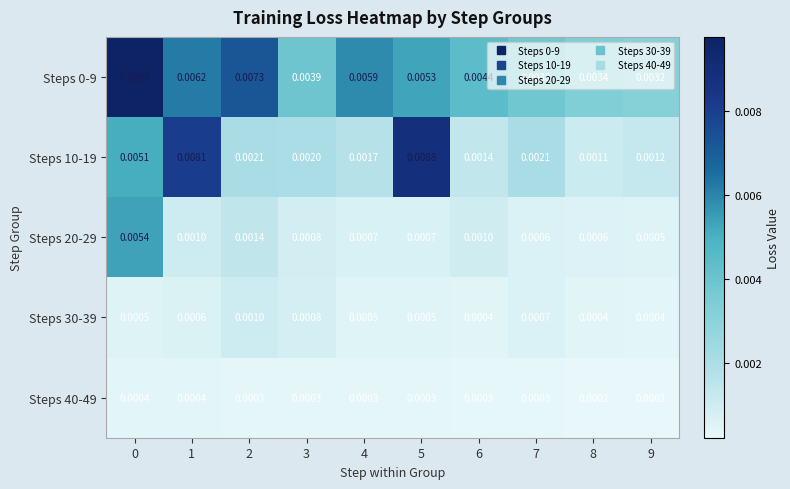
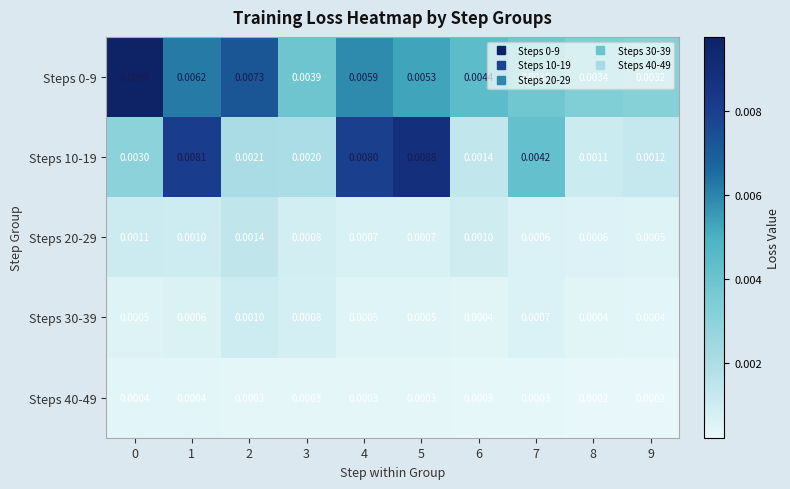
  {
    "Steps 0-9": {
      "1": 0.0062,
      "2": 0.0073,
      "3": 0.0039,
      "4": 0.0059,
      "5": 0.0053
    },
    "Steps 10-19": {
-     "0": 0.0051,
+     "0": 0.0030,
      "1": 0.0081,
      "2": 0.0021,
      "3": 0.0020,
-     "4": 0.0017,
+     "4": 0.0080,
      "6": 0.0014,
-     "7": 0.0021,
+     "7": 0.0042,
      "8": 0.0011,
      "9": 0.0012
    },
    "Steps 20-29": {
-     "0": 0.0054,
+     "0": 0.0011,
      "1": 0.0010,
      "2": 0.0014,
      "6": 0.0010
    },
    "Steps 30-39": {
      "2": 0.0010
    }
  }
